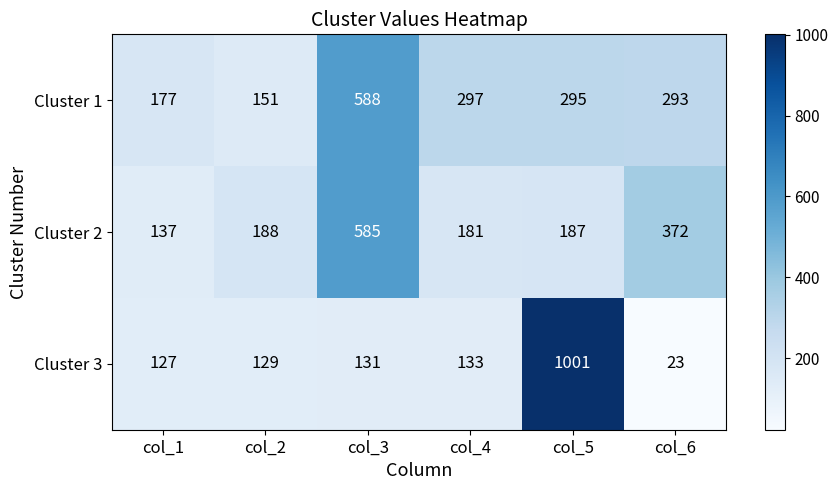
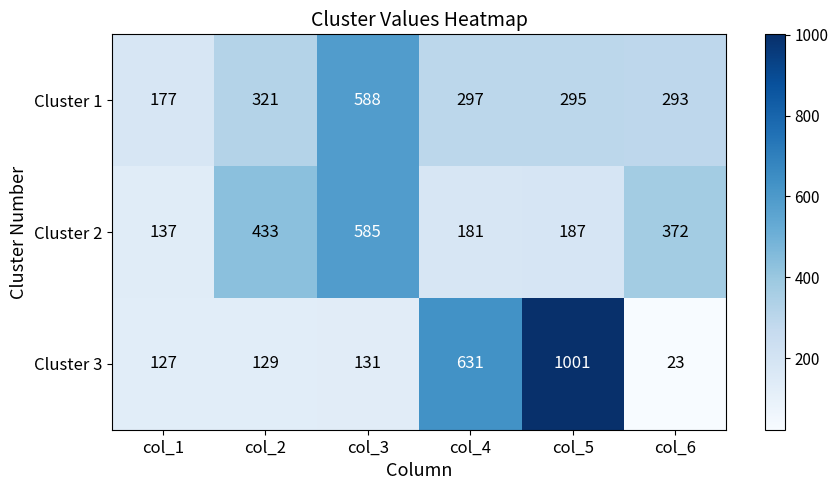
  {
    "Cluster 1": {
      "col_1": 177,
-     "col_2": 151,
+     "col_2": 321,
      "col_3": 588,
      "col_4": 297,
      "col_5": 295,
      "col_6": 293
    },
    "Cluster 2": {
      "col_1": 137,
-     "col_2": 188,
+     "col_2": 433,
      "col_3": 585,
      "col_4": 181,
      "col_5": 187,
      "col_6": 372
    },
    "Cluster 3": {
      "col_1": 127,
      "col_2": 129,
      "col_3": 131,
-     "col_4": 133,
+     "col_4": 631,
      "col_5": 1001,
      "col_6": 23
    }
  }
